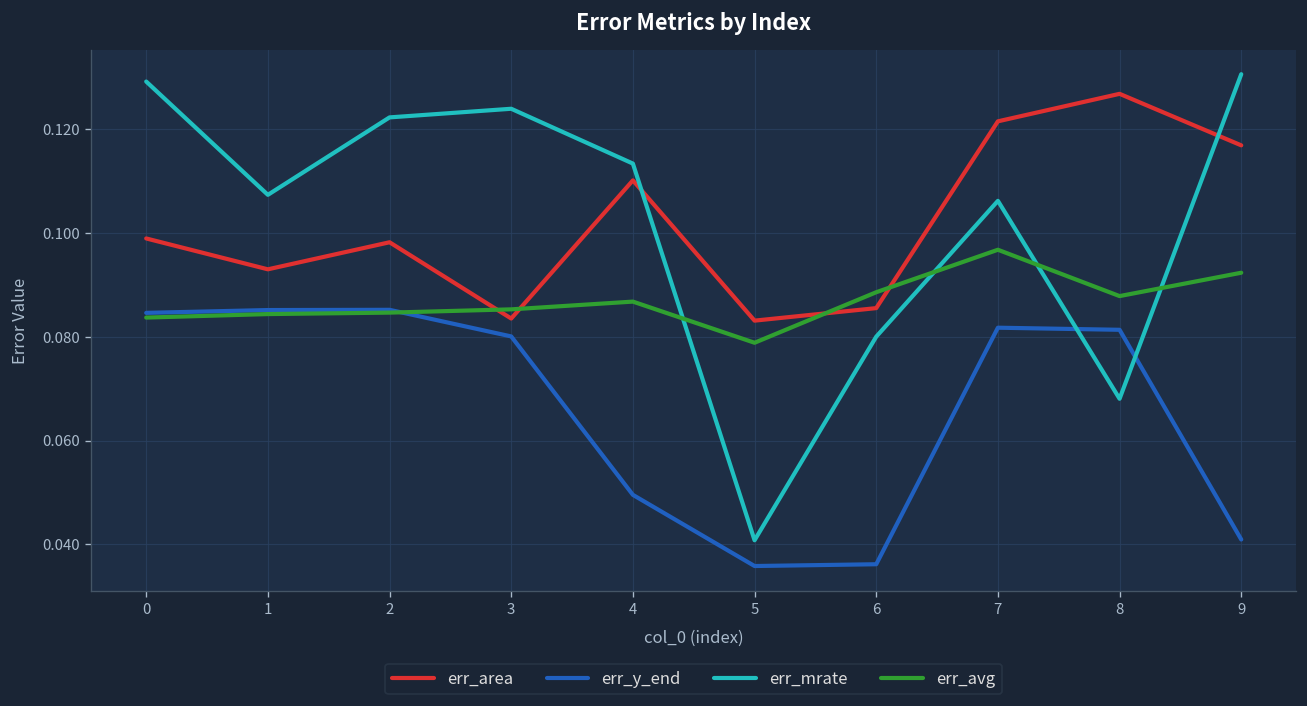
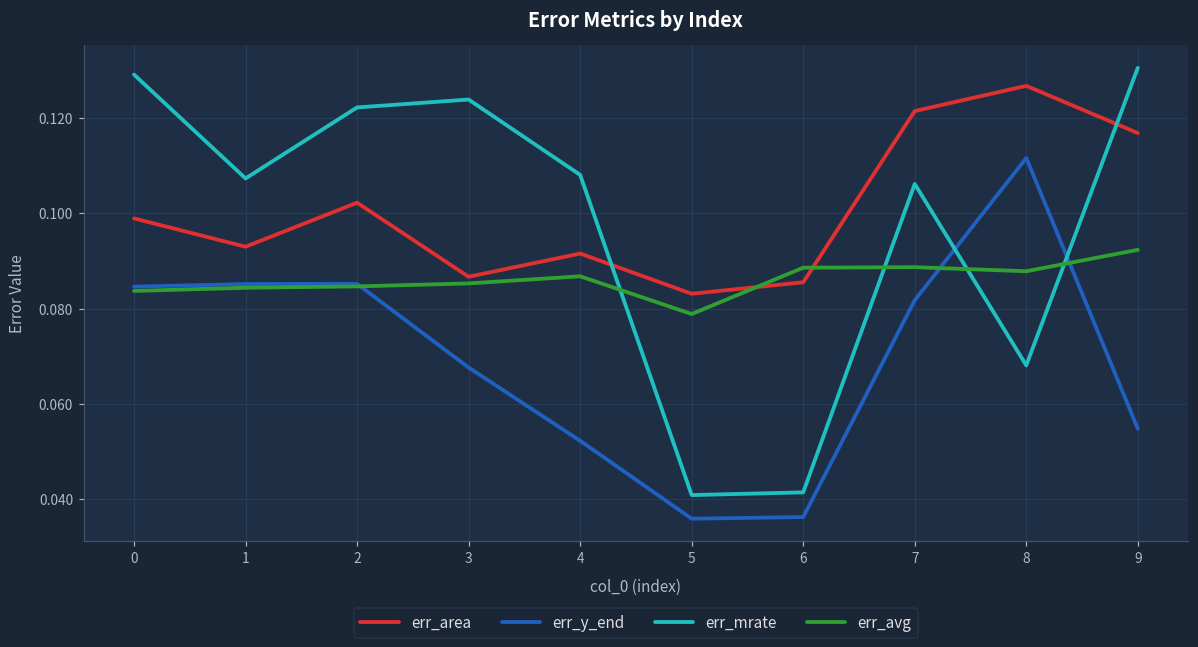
  {
    "err_area": {
      "0": 0.099,
      "1": 0.093,
-     "2": 0.098,
-     "3": 0.084,
-     "4": 0.110,
+     "2": 0.102,
+     "3": 0.087,
+     "4": 0.092,
      "5": 0.083,
      "6": 0.086,
      "7": 0.121,
      "8": 0.127,
      "9": 0.117
    },
    "err_y_end": {
      "0": 0.085,
      "1": 0.085,
-     "3": 0.080,
-     "4": 0.050,
+     "3": 0.068,
+     "4": 0.052,
      "5": 0.036,
      "6": 0.036,
      "7": 0.082,
-     "8": 0.081,
-     "9": 0.041
+     "8": 0.112,
+     "9": 0.055
    },
    "err_mrate": {
      "0": 0.129,
      "1": 0.107,
      "2": 0.122,
      "3": 0.124,
-     "4": 0.113,
+     "4": 0.108,
      "5": 0.041,
-     "6": 0.080,
+     "6": 0.041,
      "7": 0.106,
      "8": 0.068,
      "9": 0.131
    },
    "err_avg": {
      "0": 0.084,
      "1": 0.084,
      "3": 0.085,
      "4": 0.087,
      "5": 0.079,
      "6": 0.089,
-     "7": 0.097,
+     "7": 0.089,
      "8": 0.088,
      "9": 0.092
    }
  }
